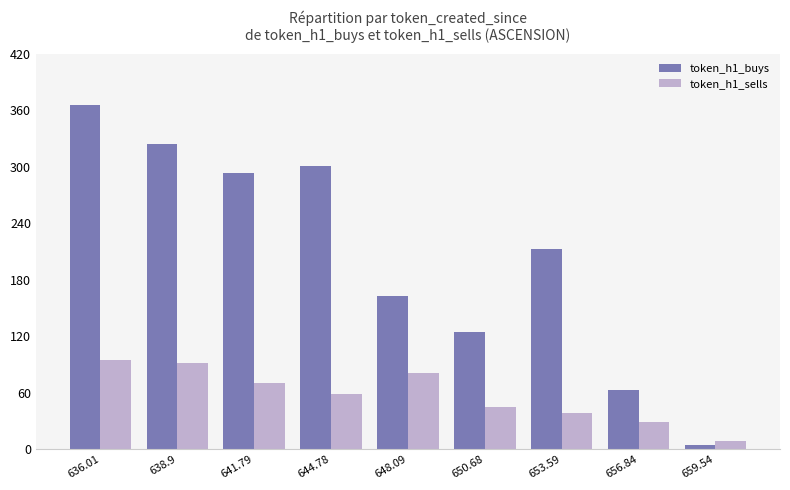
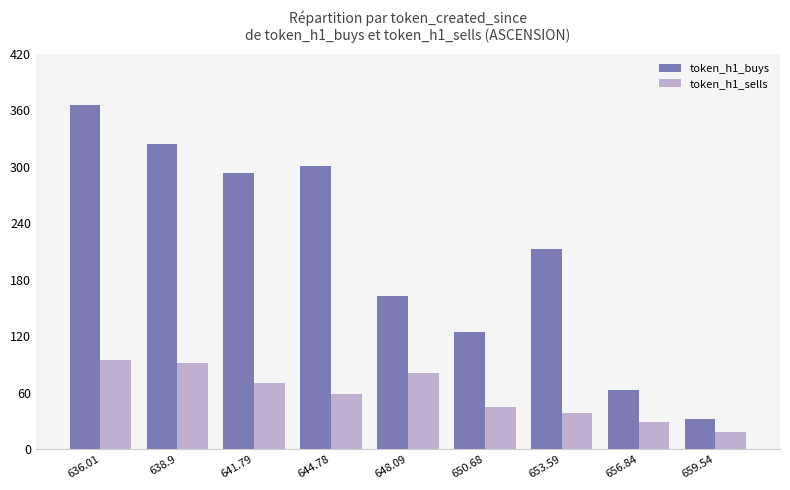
  {
    "token_h1_buys": {
      "636.01": 370,
      "638.9": 320,
      "641.79": 290,
      "644.78": 300,
      "648.09": 160,
      "650.68": 130,
      "653.59": 210,
      "656.84": 60,
-     "659.54": 10
+     "659.54": 30
    },
    "token_h1_sells": {
      "636.01": 100,
      "638.9": 90,
      "641.79": 70,
      "644.78": 60,
      "648.09": 80,
      "650.68": 50,
      "653.59": 40,
      "656.84": 30,
-     "659.54": 10
+     "659.54": 20
    }
  }
